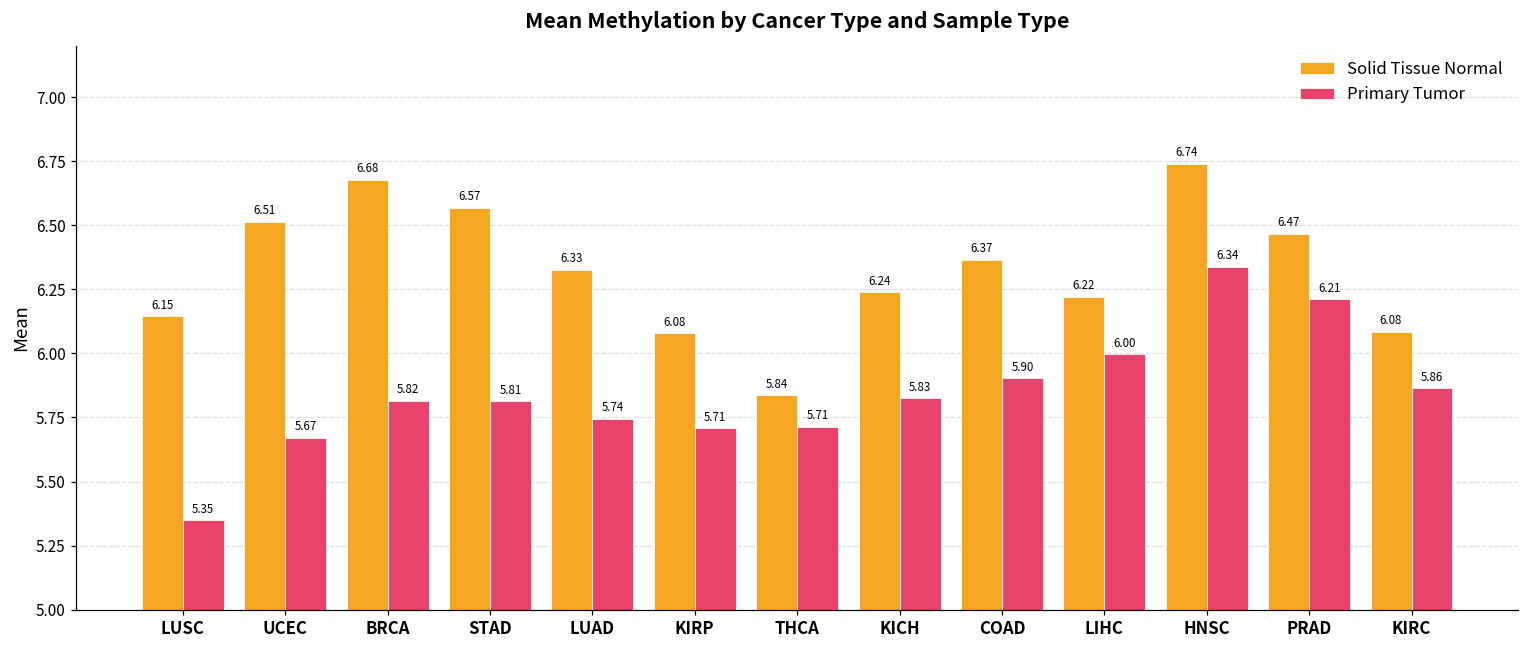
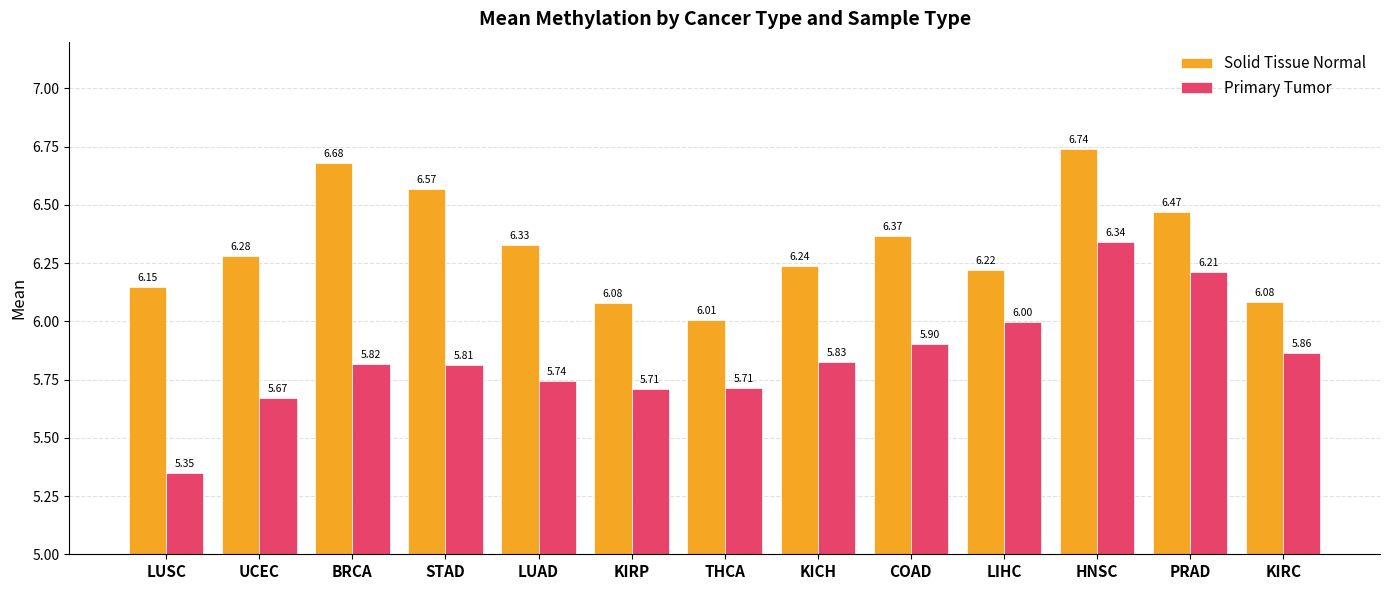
  {
    "Solid Tissue Normal": {
      "LUSC": 6.15,
-     "UCEC": 6.51,
+     "UCEC": 6.28,
      "BRCA": 6.68,
      "STAD": 6.57,
      "LUAD": 6.33,
      "KIRP": 6.08,
-     "THCA": 5.84,
+     "THCA": 6.01,
      "KICH": 6.24,
      "COAD": 6.37,
      "LIHC": 6.22,
      "HNSC": 6.74,
      "PRAD": 6.47,
      "KIRC": 6.08
    },
    "Primary Tumor": {
      "LUSC": 5.35,
      "UCEC": 5.67,
      "BRCA": 5.82,
      "STAD": 5.81,
      "LUAD": 5.74,
      "KIRP": 5.71,
      "THCA": 5.71,
      "KICH": 5.83,
      "COAD": 5.90,
      "LIHC": 6.00,
      "HNSC": 6.34,
      "PRAD": 6.21,
      "KIRC": 5.86
    }
  }
